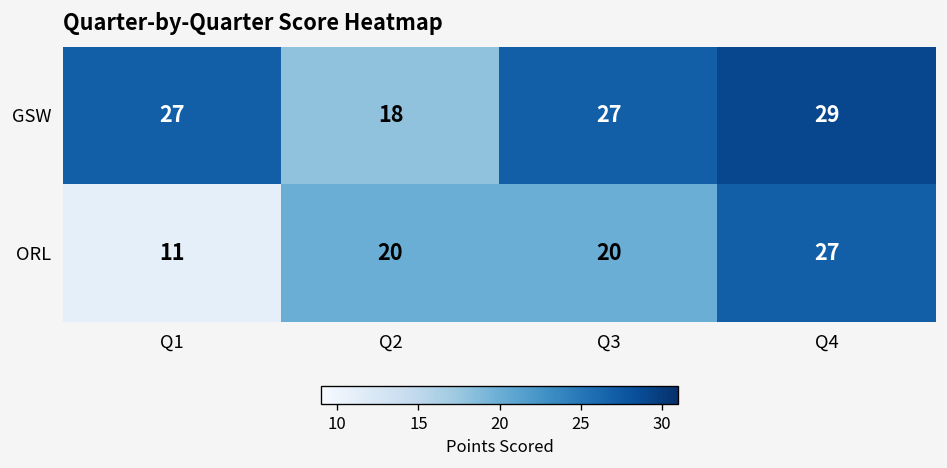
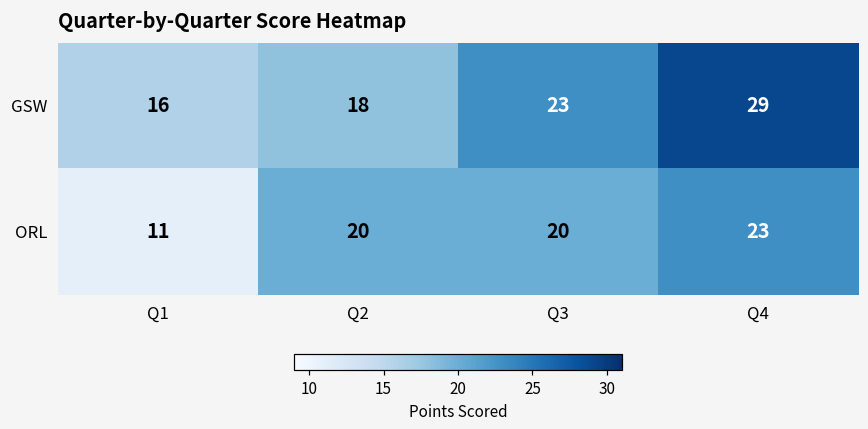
  {
    "GSW": {
-     "Q1": 27,
+     "Q1": 16,
      "Q2": 18,
-     "Q3": 27,
+     "Q3": 23,
      "Q4": 29
    },
    "ORL": {
      "Q1": 11,
      "Q2": 20,
      "Q3": 20,
-     "Q4": 27
+     "Q4": 23
    }
  }
